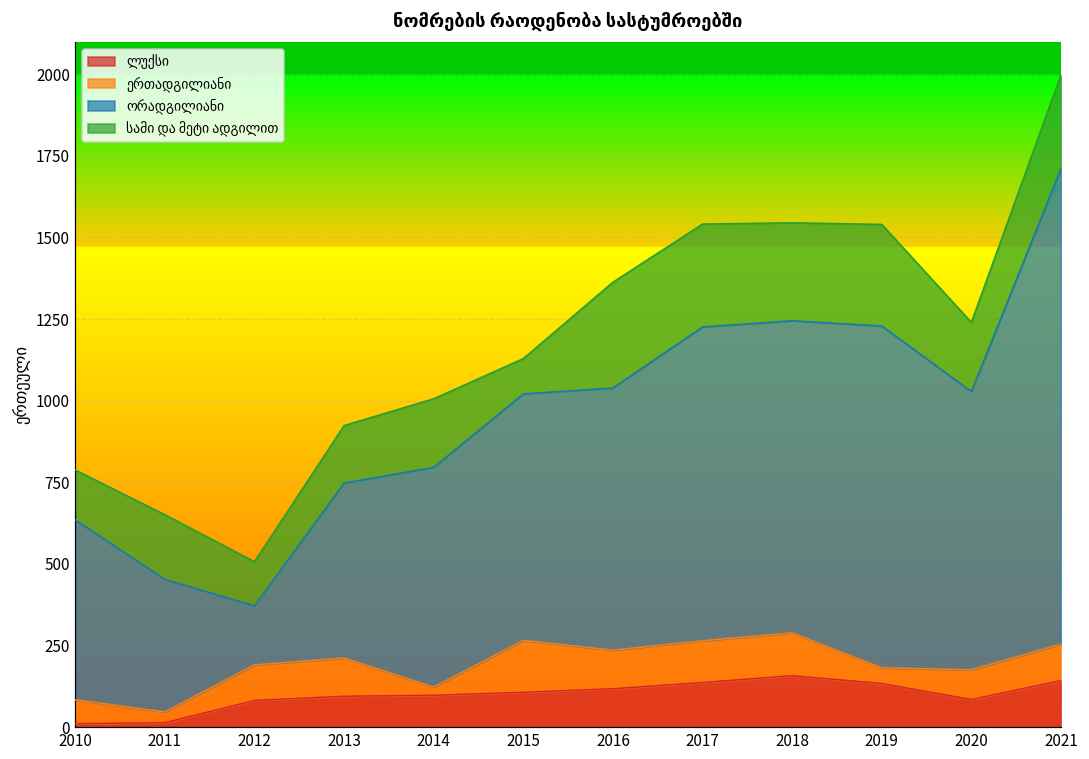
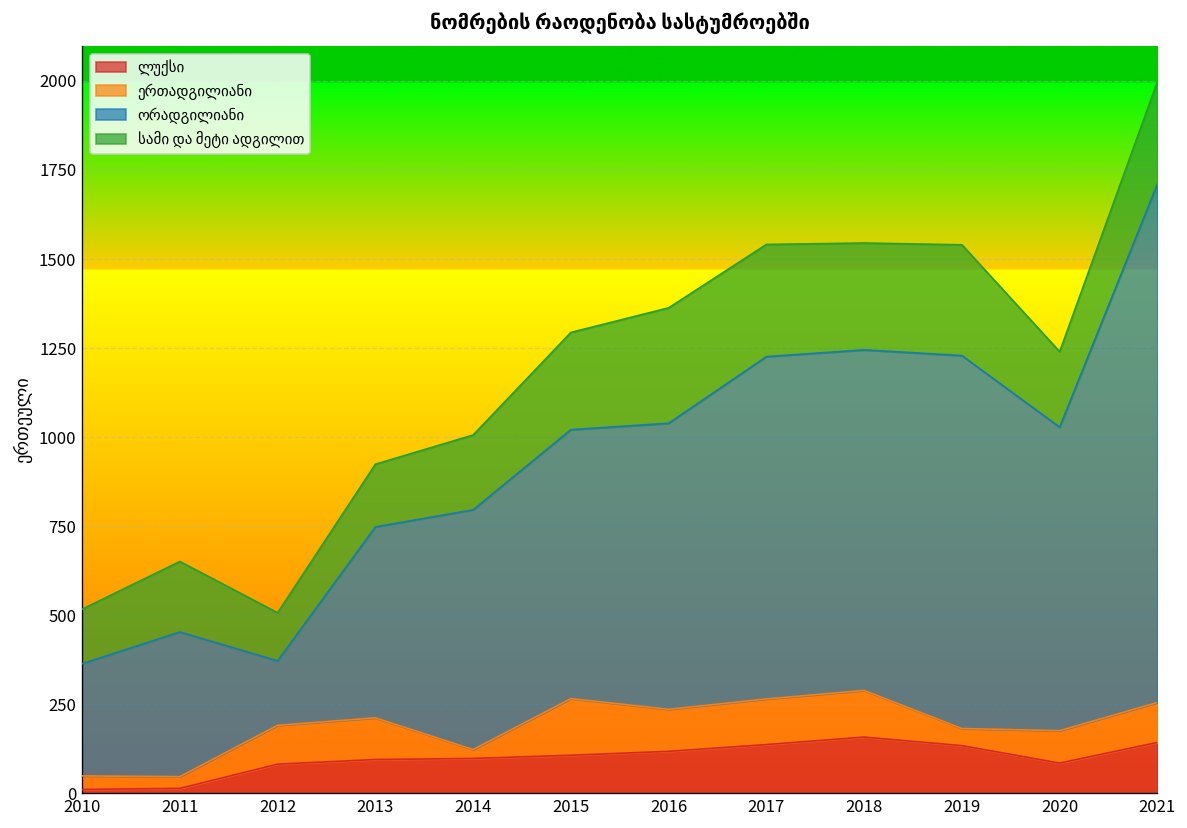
  {
    "ლუქსი": {
      "2010": 10,
      "2011": 10,
      "2012": 80,
      "2013": 100,
      "2014": 100,
      "2015": 110,
      "2016": 120,
      "2017": 140,
      "2018": 160,
      "2019": 130,
      "2020": 90,
      "2021": 140
    },
    "ერთადგილიანი": {
-     "2010": 70,
+     "2010": 40,
      "2011": 30,
      "2012": 110,
      "2013": 120,
      "2014": 30,
      "2015": 160,
      "2016": 120,
      "2017": 130,
      "2018": 130,
      "2019": 50,
      "2020": 90,
      "2021": 110
    },
    "ორადგილიანი": {
-     "2010": 550,
+     "2010": 320,
      "2011": 410,
      "2012": 180,
      "2013": 540,
      "2014": 670,
      "2015": 760,
      "2016": 800,
      "2017": 960,
      "2018": 960,
      "2019": 1050,
      "2020": 850,
      "2021": 1460
    },
    "სამი და მეტი ადგილით": {
      "2010": 150,
      "2011": 200,
      "2012": 140,
      "2013": 180,
      "2014": 210,
-     "2015": 110,
+     "2015": 270,
      "2016": 320,
      "2017": 320,
      "2018": 300,
      "2019": 310,
      "2020": 210,
      "2021": 290
    }
  }
